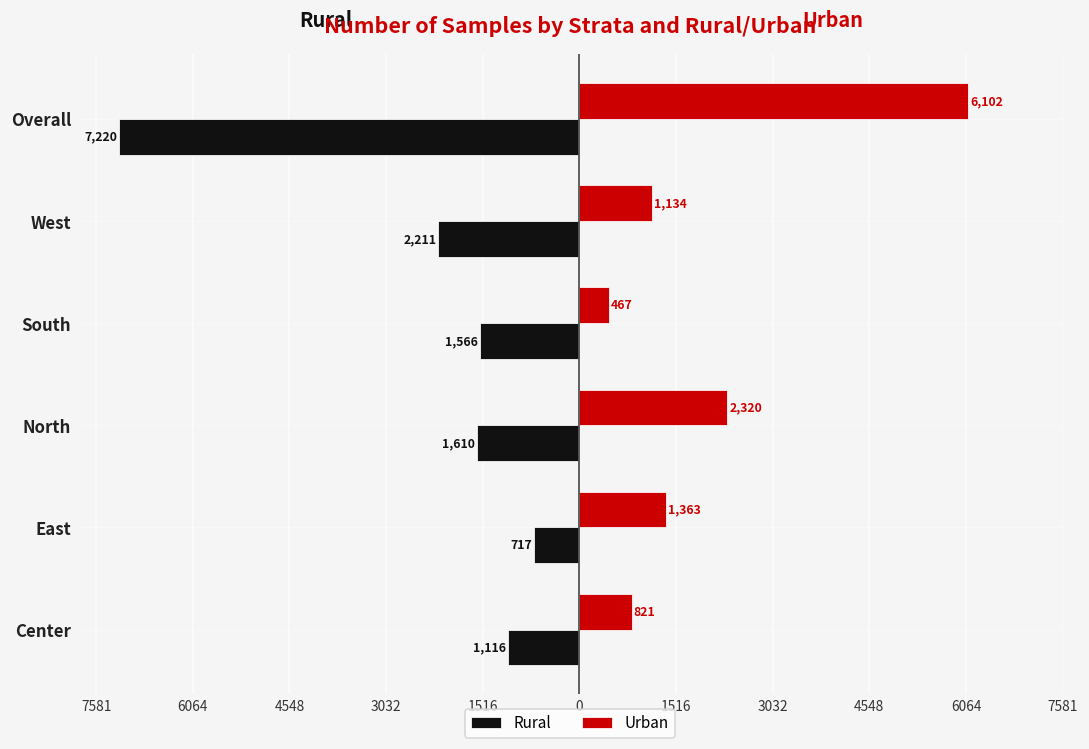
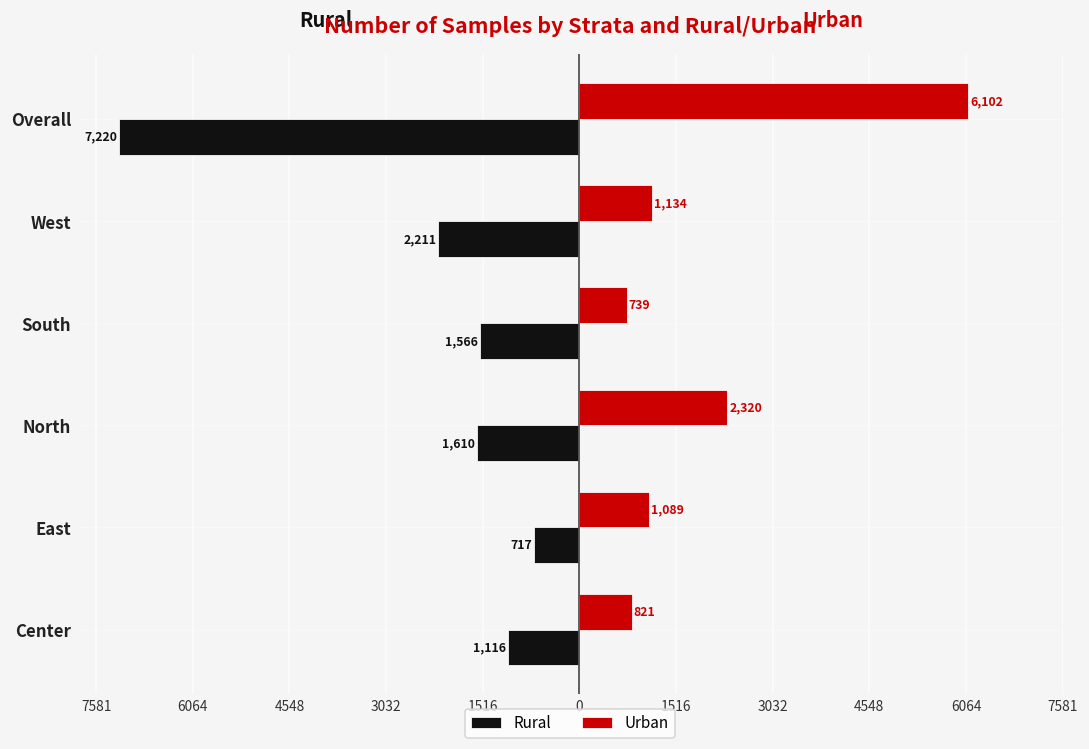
  {
    "Urban": {
      "Overall": "6,102",
      "West": "1,134",
-     "South": "467",
+     "South": "739",
      "North": "2,320",
-     "East": "1,363",
+     "East": "1,089",
      "Center": "821"
    }
  }
